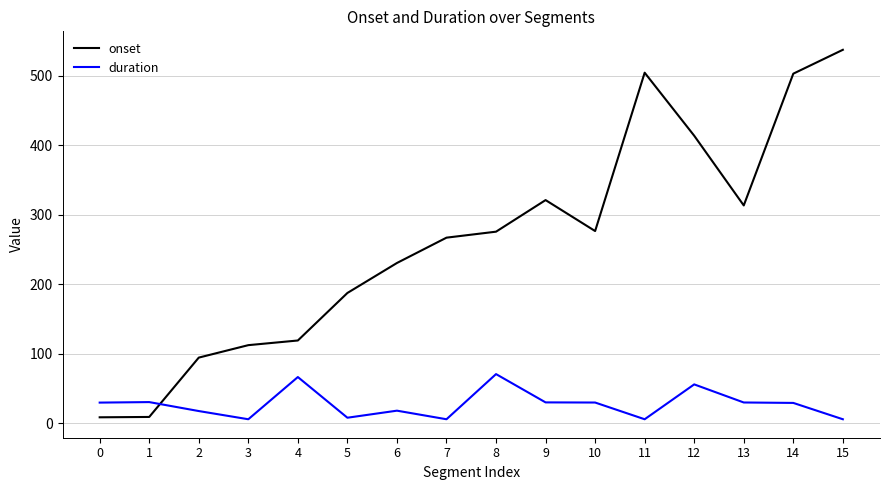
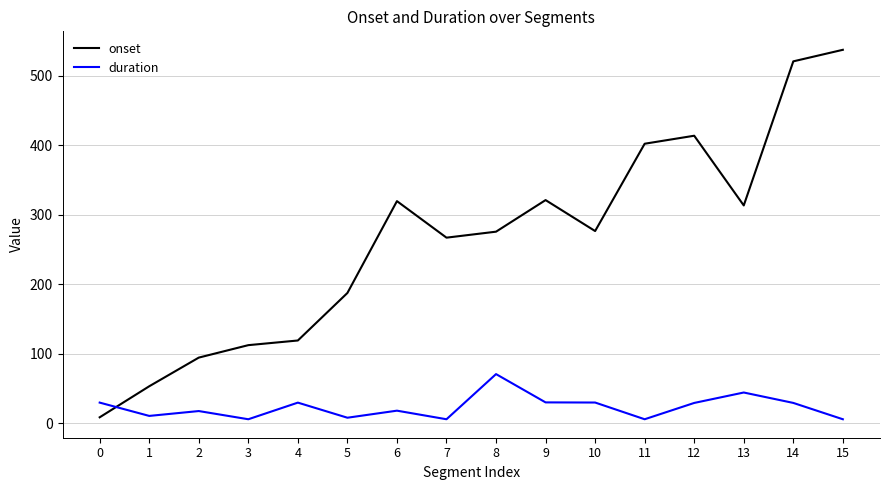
  {
    "onset": {
      "0": 10,
-     "1": 10,
+     "1": 50,
      "2": 90,
      "3": 110,
      "4": 120,
      "5": 190,
-     "6": 230,
+     "6": 320,
      "7": 270,
      "8": 280,
      "9": 320,
      "10": 280,
-     "11": 500,
+     "11": 400,
      "12": 410,
      "13": 310,
-     "14": 500,
+     "14": 520,
      "15": 540
    },
    "duration": {
      "0": 30,
-     "1": 30,
+     "1": 10,
      "2": 20,
      "3": 10,
-     "4": 70,
+     "4": 30,
      "5": 10,
      "6": 20,
      "7": 10,
      "8": 70,
      "9": 30,
      "10": 30,
      "11": 10,
-     "12": 60,
-     "13": 30,
+     "12": 30,
+     "13": 40,
      "14": 30,
      "15": 10
    }
  }
